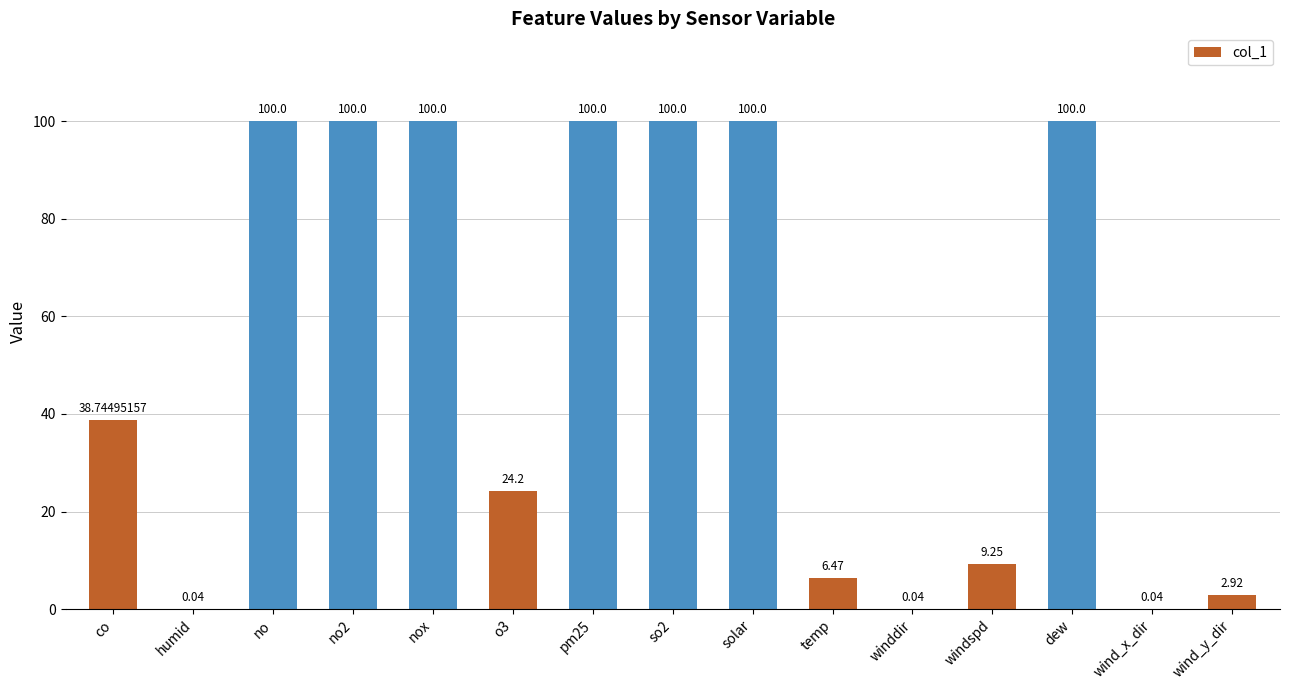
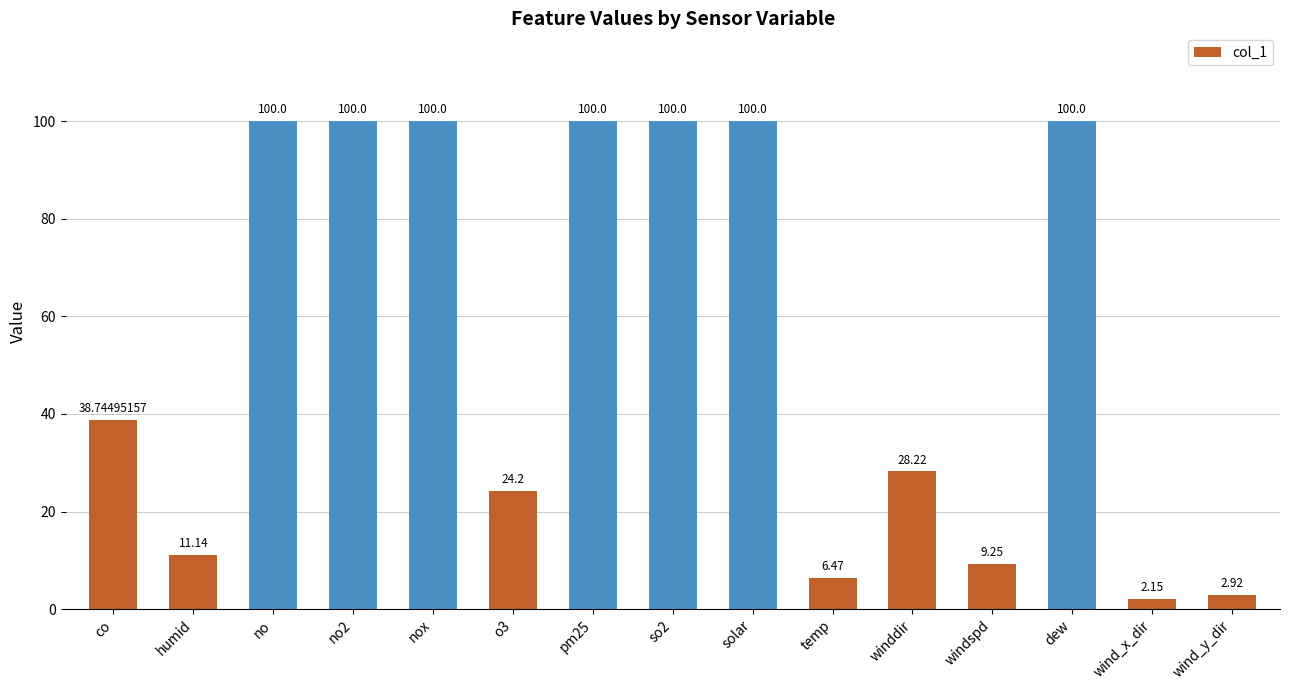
  {
    "co": 38.74495157,
-   "humid": 0.04,
+   "humid": 11.14,
    "no": 100.0,
    "no2": 100.0,
    "nox": 100.0,
    "o3": 24.2,
    "pm25": 100.0,
    "so2": 100.0,
    "solar": 100.0,
    "temp": 6.47,
-   "winddir": 0.04,
+   "winddir": 28.22,
    "windspd": 9.25,
    "dew": 100.0,
-   "wind_x_dir": 0.04,
+   "wind_x_dir": 2.15,
    "wind_y_dir": 2.92
  }
